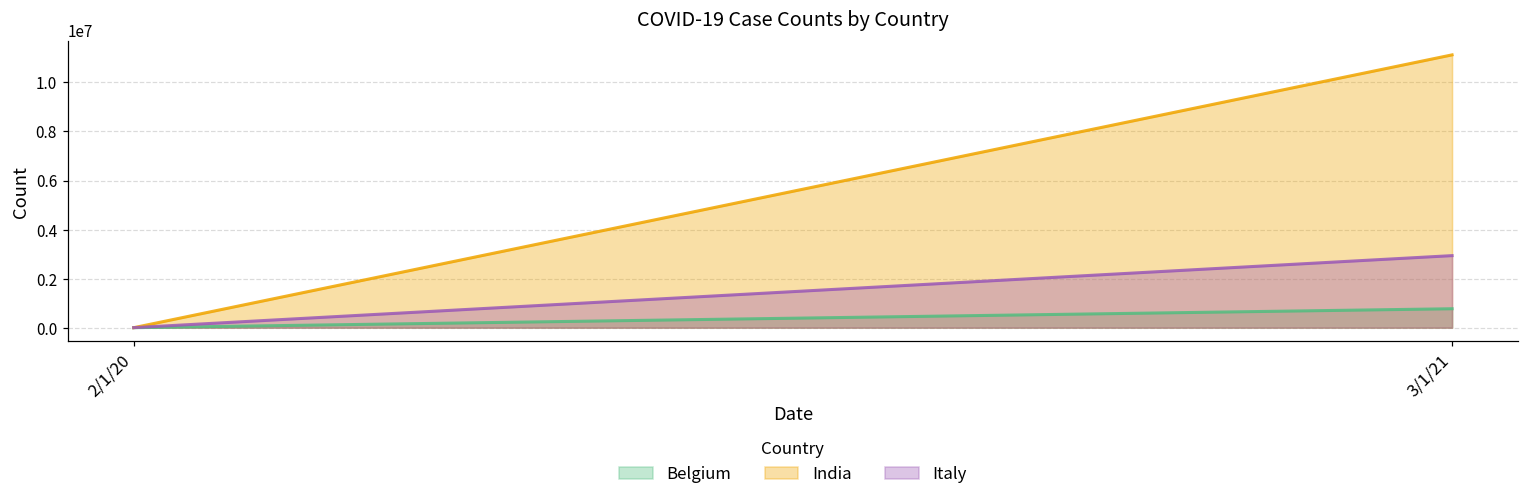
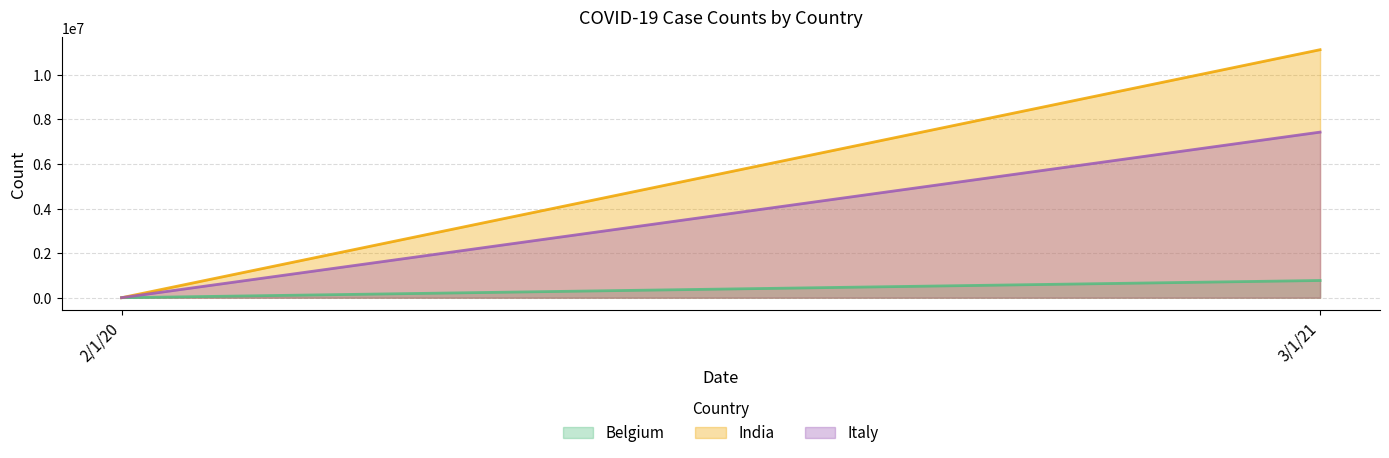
  {
    "Belgium": {
      "3/1/21": 800000
    },
    "India": {
      "3/1/21": 11100000
    },
    "Italy": {
-     "3/1/21": 2900000
+     "3/1/21": 7400000
    }
  }
